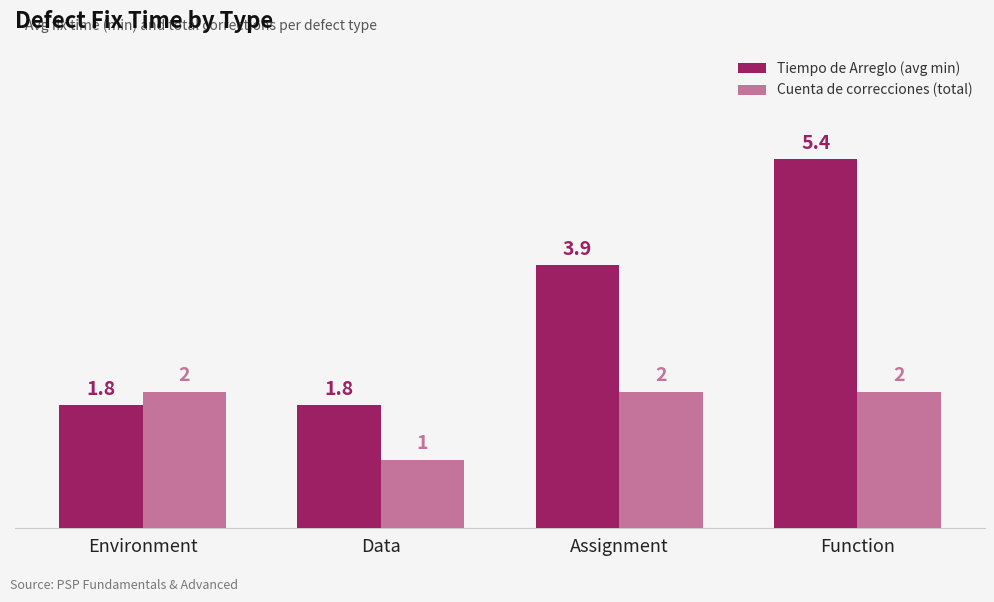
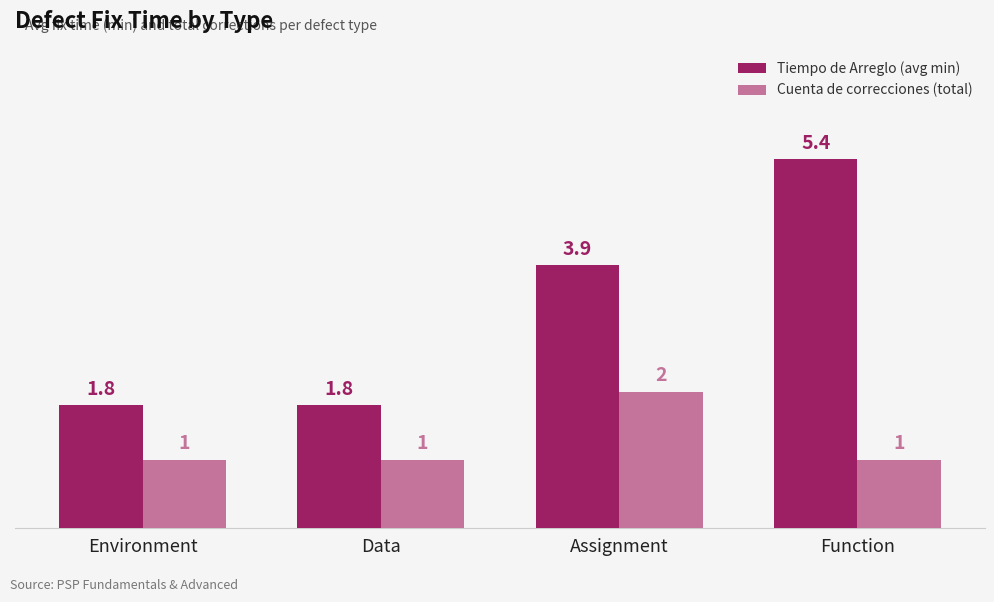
  {
    "Tiempo de Arreglo (avg min)": {
      "Environment": 1.8,
      "Data": 1.8,
      "Assignment": 3.9,
      "Function": 5.4
    },
    "Cuenta de correcciones (total)": {
-     "Environment": 2,
+     "Environment": 1,
      "Data": 1,
      "Assignment": 2,
-     "Function": 2
+     "Function": 1
    }
  }
